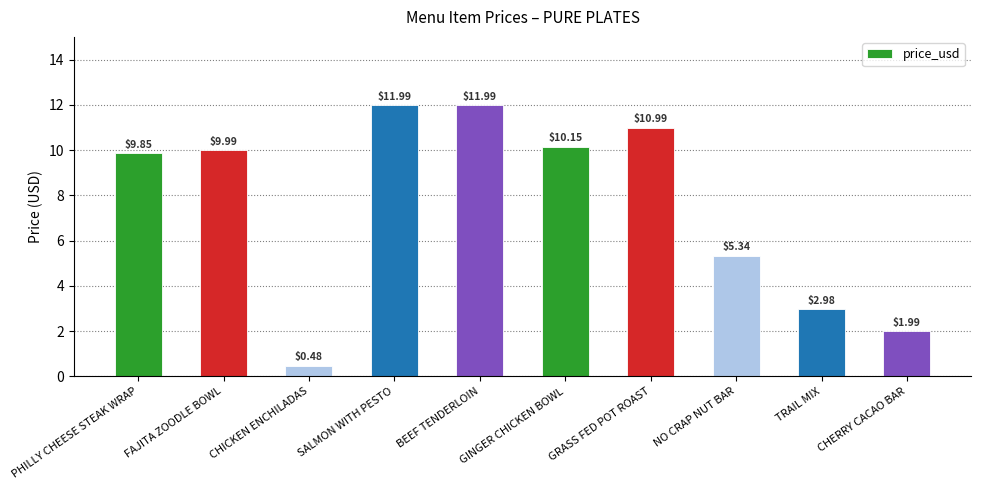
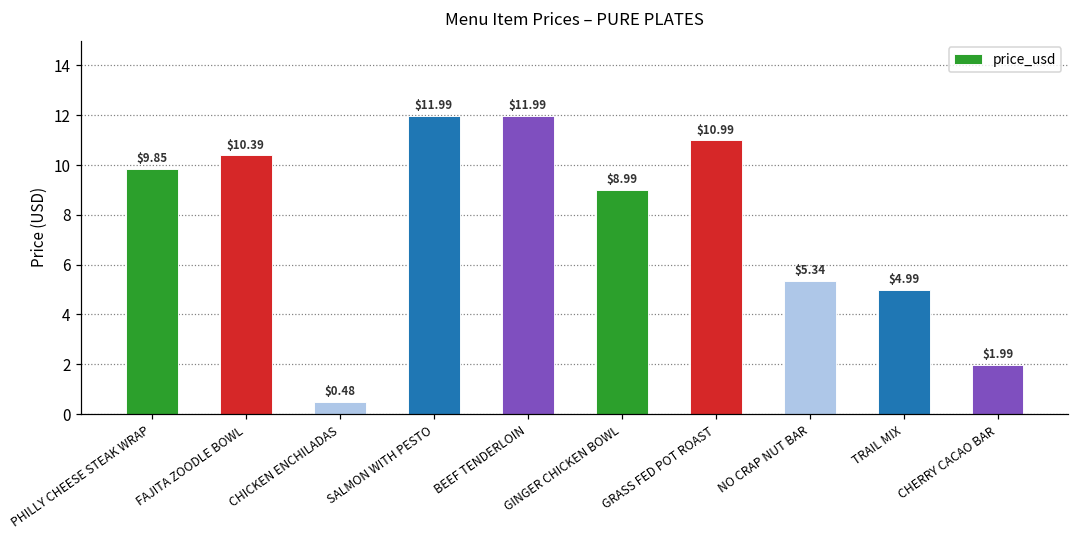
  {
    "PHILLY CHEESE STEAK WRAP": "$9.85",
-   "FAJITA ZOODLE BOWL": "$9.99",
+   "FAJITA ZOODLE BOWL": "$10.39",
    "CHICKEN ENCHILADAS": "$0.48",
    "SALMON WITH PESTO": "$11.99",
    "BEEF TENDERLOIN": "$11.99",
-   "GINGER CHICKEN BOWL": "$10.15",
+   "GINGER CHICKEN BOWL": "$8.99",
    "GRASS FED POT ROAST": "$10.99",
    "NO CRAP NUT BAR": "$5.34",
-   "TRAIL MIX": "$2.98",
+   "TRAIL MIX": "$4.99",
    "CHERRY CACAO BAR": "$1.99"
  }
